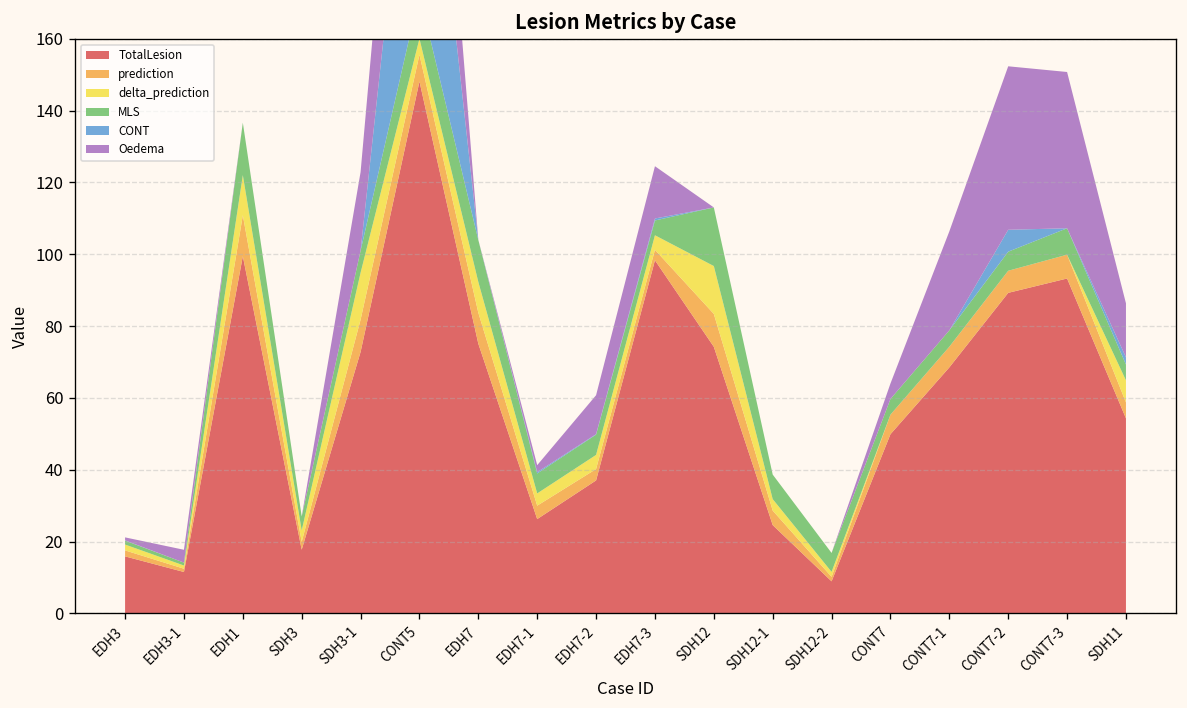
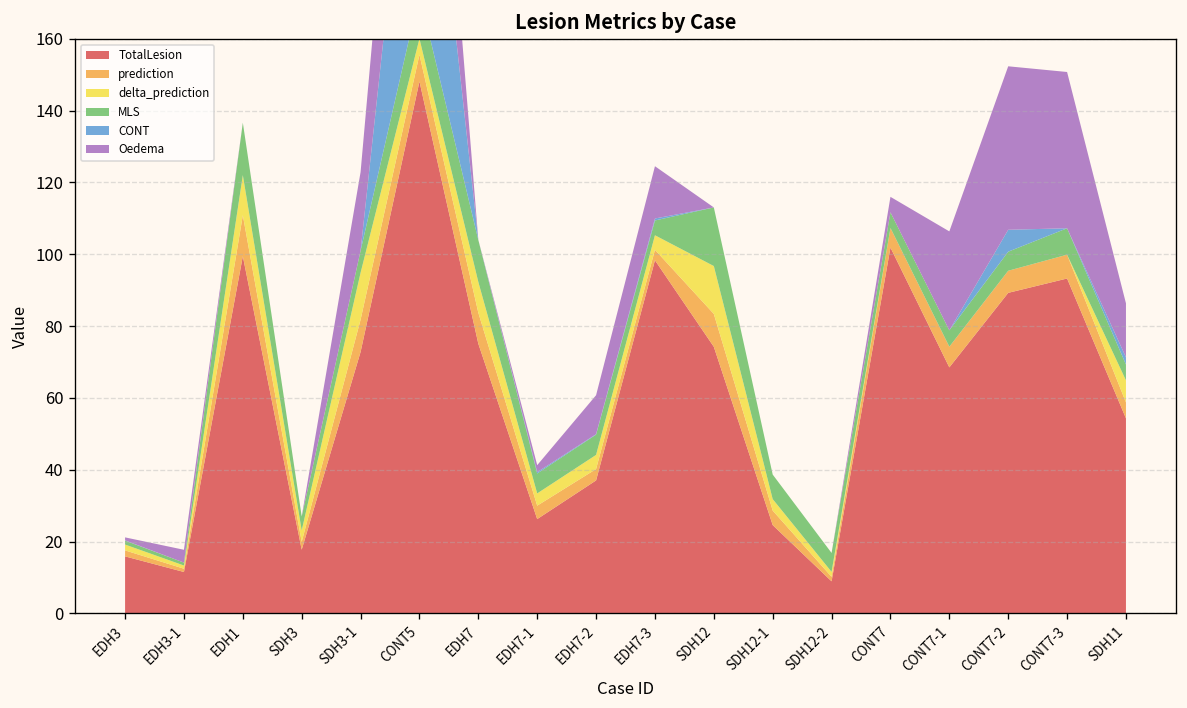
  {
    "TotalLesion": {
      "EDH3": 16,
      "EDH3-1": 12,
      "EDH1": 99,
      "SDH3": 18,
      "SDH3-1": 73,
      "CONT5": 148,
      "EDH7": 75,
      "EDH7-1": 26,
      "EDH7-2": 37,
      "EDH7-3": 98,
      "SDH12": 74,
      "SDH12-1": 25,
      "SDH12-2": 9,
-     "CONT7": 50,
+     "CONT7": 102,
      "CONT7-1": 68,
      "CONT7-2": 89,
      "CONT7-3": 93,
      "SDH11": 54
    },
    "MLS": {
      "CONT7-2": 5,
      "SDH11": 4
    },
    "CONT": {
      "CONT7-2": 6,
      "SDH11": 2
    },
    "Oedema": {
      "EDH3-1": 4,
      "SDH3-1": 22,
      "EDH7-1": 2,
      "EDH7-2": 11,
      "EDH7-3": 15,
      "CONT7": 4,
      "CONT7-1": 28,
      "CONT7-2": 46,
      "CONT7-3": 44,
      "SDH11": 15
    }
  }
